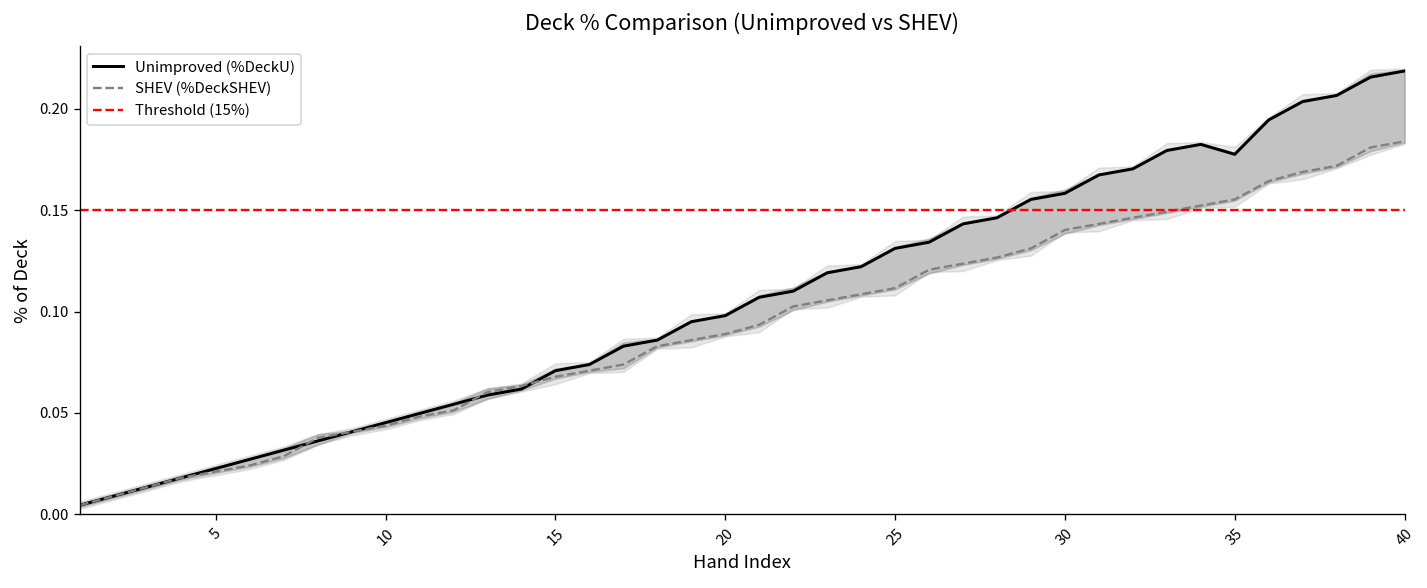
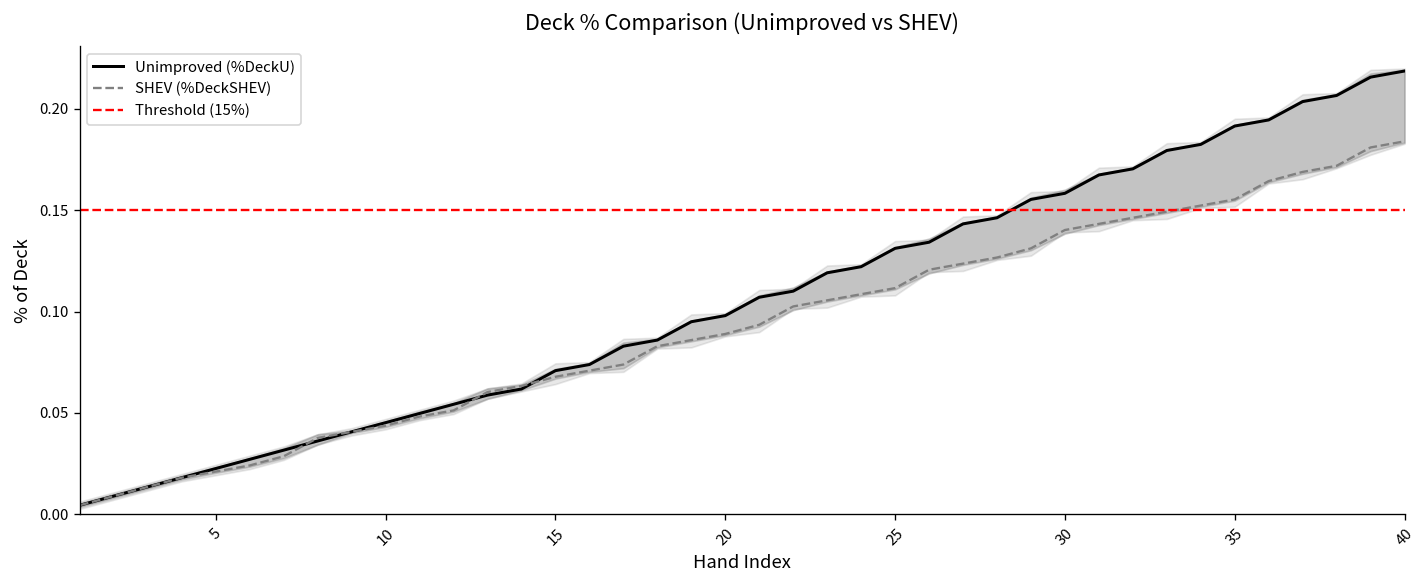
  {
    "Unimproved (%DeckU)": {
-     "35": 0.178
+     "35": 0.192
    }
  }
